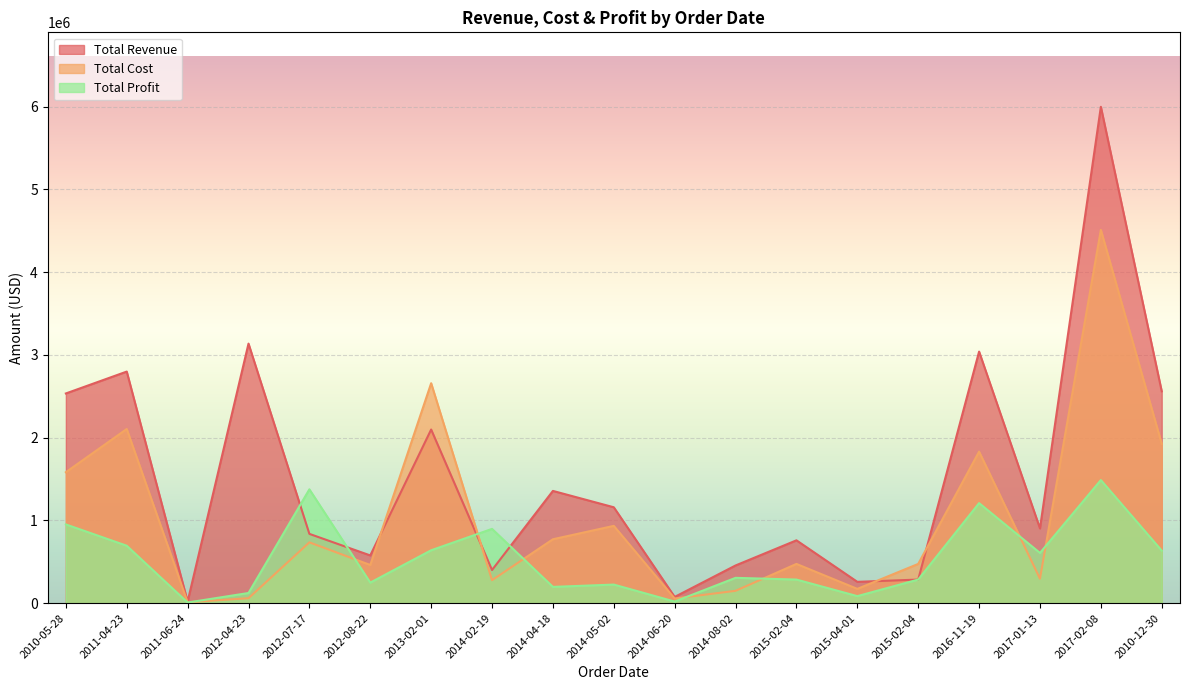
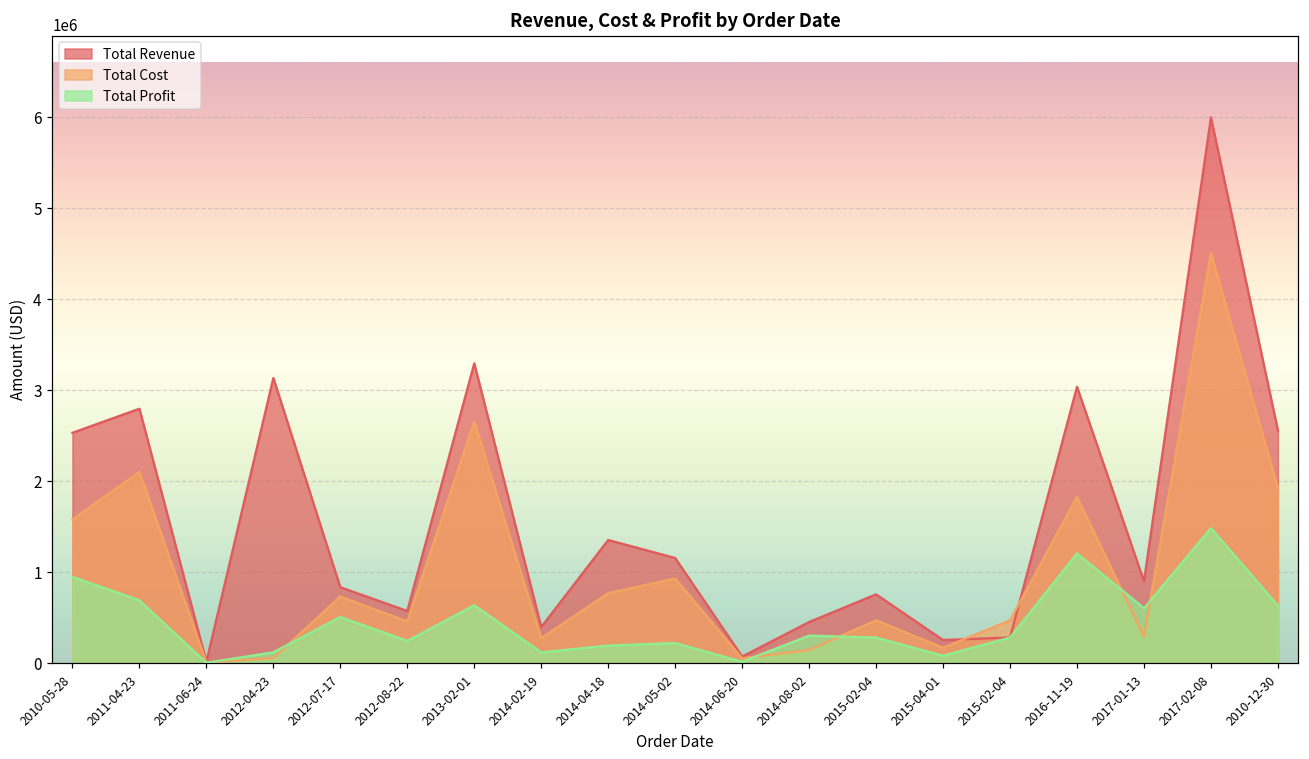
  {
    "Total Revenue": {
      "2010-05-28": 2500000,
      "2011-04-23": 2800000,
      "2012-04-23": 3100000,
      "2012-07-17": 800000,
      "2012-08-22": 600000,
-     "2013-02-01": 2100000,
+     "2013-02-01": 3300000,
      "2014-02-19": 400000,
      "2014-04-18": 1400000,
      "2014-05-02": 1200000,
      "2014-08-02": 500000,
      "2015-04-01": 300000,
      "2016-11-19": 3000000,
      "2017-01-13": 900000,
      "2017-02-08": 6000000,
      "2010-12-30": 2600000
    },
    "Total Cost": {
      "2010-05-28": 1600000,
      "2011-04-23": 2100000,
      "2012-04-23": 100000,
      "2012-07-17": 700000,
      "2012-08-22": 500000,
      "2013-02-01": 2700000,
      "2014-02-19": 300000,
      "2014-04-18": 800000,
      "2014-05-02": 900000,
      "2014-08-02": 100000,
      "2015-04-01": 200000,
      "2016-11-19": 1800000,
      "2017-01-13": 300000,
      "2017-02-08": 4500000,
      "2010-12-30": 1900000
    },
    "Total Profit": {
      "2010-05-28": 1000000,
      "2011-04-23": 700000,
      "2012-04-23": 100000,
-     "2012-07-17": 1400000,
+     "2012-07-17": 500000,
      "2012-08-22": 200000,
      "2013-02-01": 600000,
-     "2014-02-19": 900000,
+     "2014-02-19": 100000,
      "2014-04-18": 200000,
      "2014-05-02": 200000,
      "2014-06-20": 0,
      "2014-08-02": 300000,
      "2015-04-01": 100000,
      "2016-11-19": 1200000,
      "2017-01-13": 600000,
      "2017-02-08": 1500000,
      "2010-12-30": 600000
    }
  }
